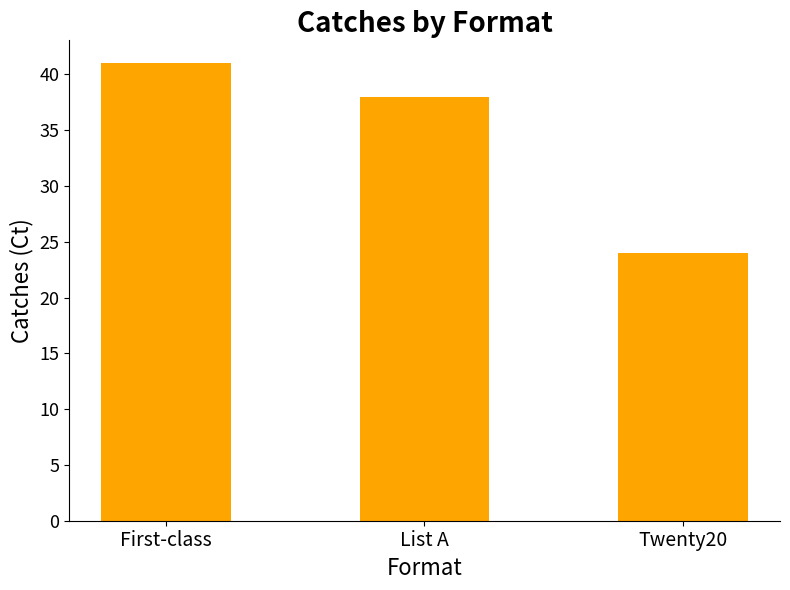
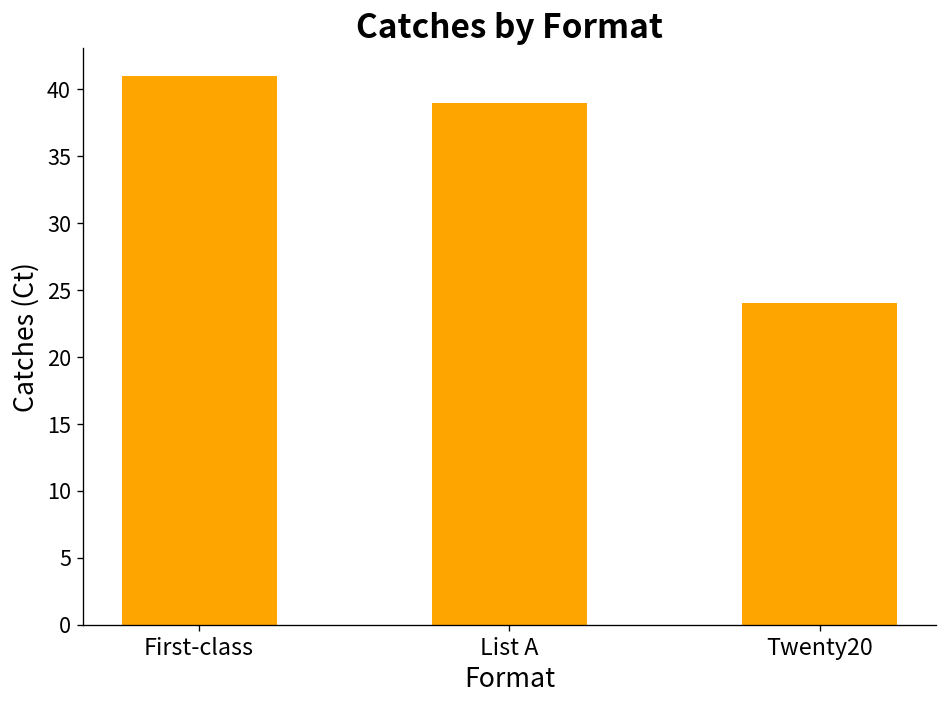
  {
    "First-class": 41,
-   "List A": 38,
+   "List A": 39,
    "Twenty20": 24
  }
